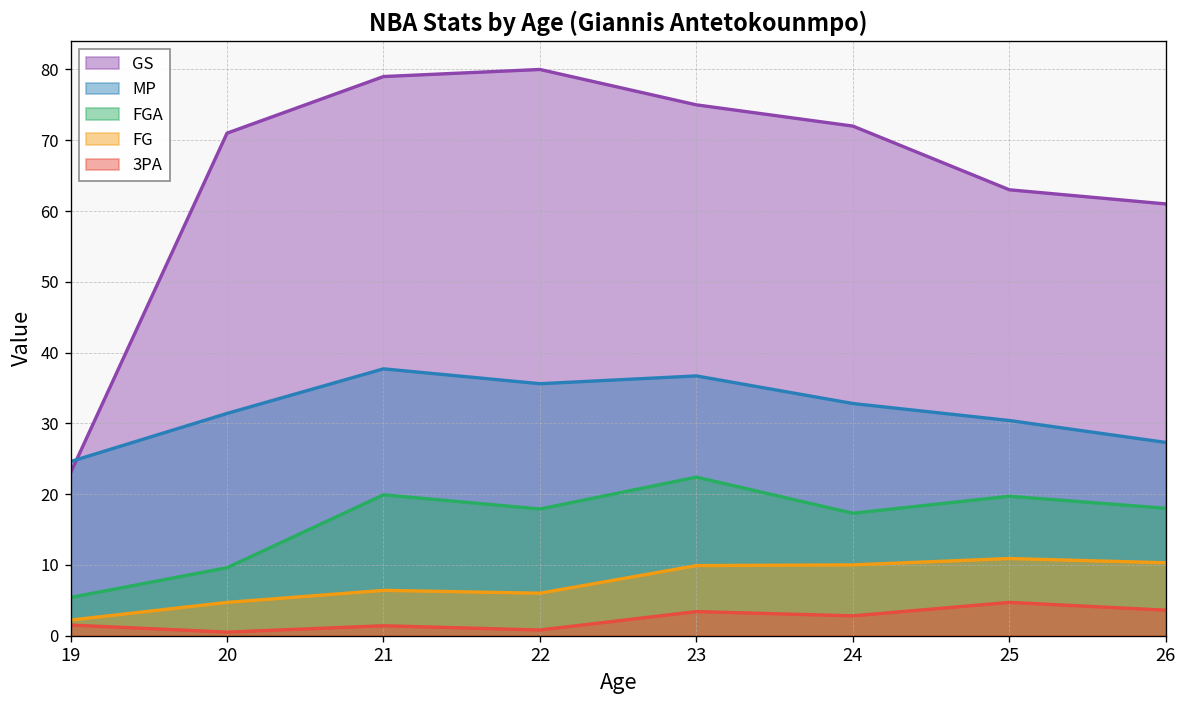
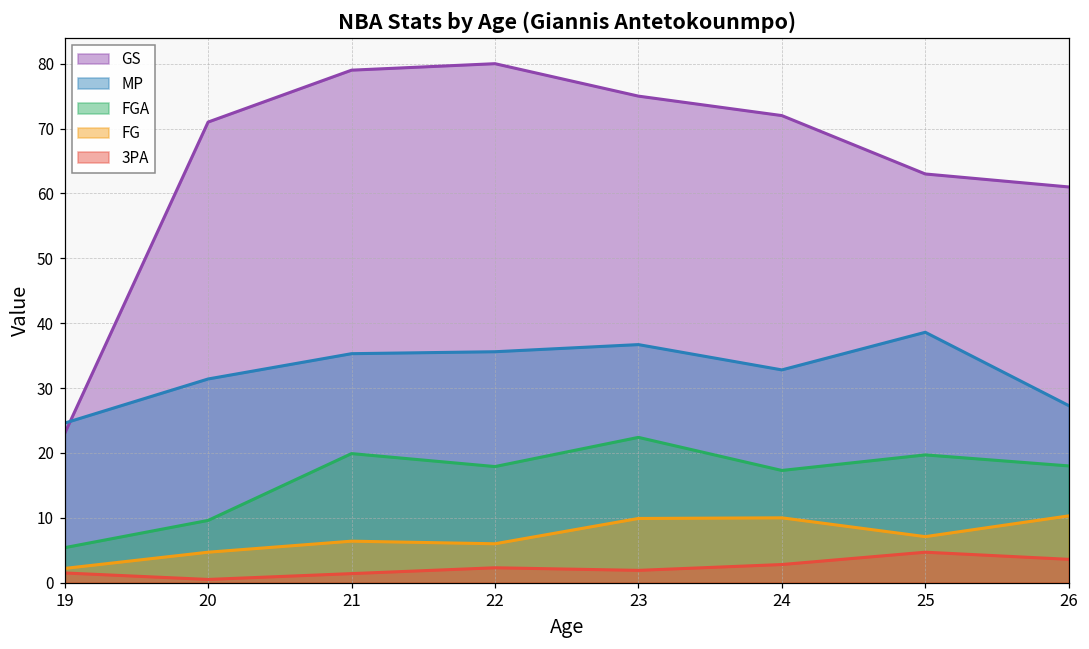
  {
    "GS": {
      "19": 23,
      "20": 71,
      "21": 79,
      "22": 80,
      "23": 75,
      "24": 72,
      "25": 63,
      "26": 61
    },
    "MP": {
      "19": 25,
      "20": 31,
-     "21": 38,
+     "21": 35,
      "22": 36,
      "23": 37,
      "24": 33,
-     "25": 30,
+     "25": 39,
      "26": 27
    },
    "FGA": {
      "19": 5,
      "20": 10,
      "21": 20,
      "22": 18,
      "23": 22,
      "24": 17,
      "25": 20,
      "26": 18
    },
    "FG": {
      "19": 2,
      "20": 5,
      "21": 6,
      "22": 6,
      "23": 10,
      "24": 10,
-     "25": 11,
+     "25": 7,
      "26": 10
    },
    "3PA": {
      "19": 2,
      "20": 1,
      "21": 1,
-     "22": 1,
-     "23": 3,
+     "22": 2,
+     "23": 2,
      "24": 3,
      "25": 5,
      "26": 4
    }
  }
